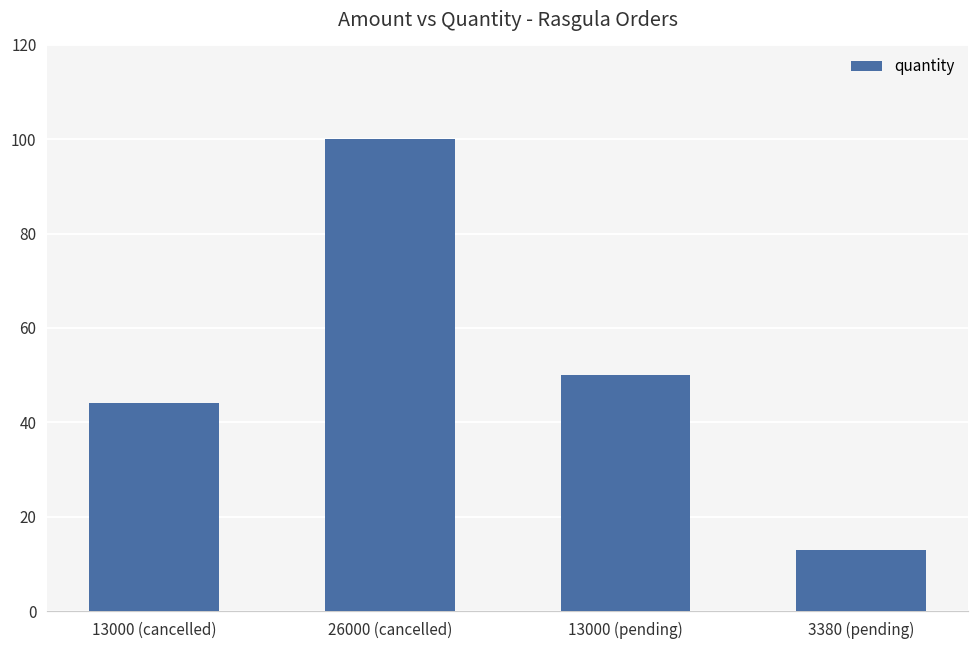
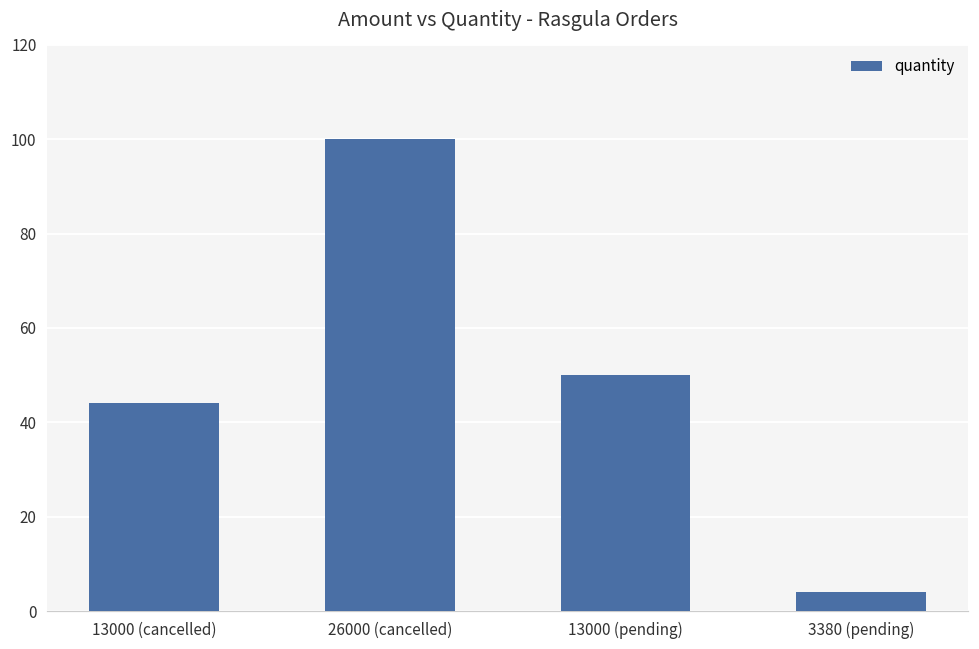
  {
    "13000 (cancelled)": 44,
    "26000 (cancelled)": 100,
    "13000 (pending)": 50,
-   "3380 (pending)": 13
+   "3380 (pending)": 4
  }
